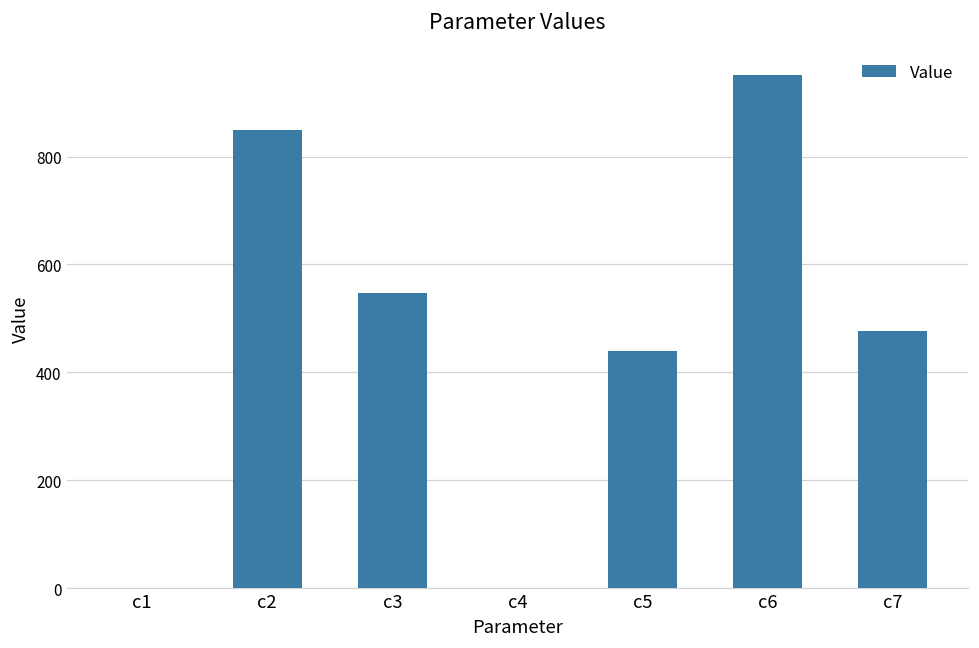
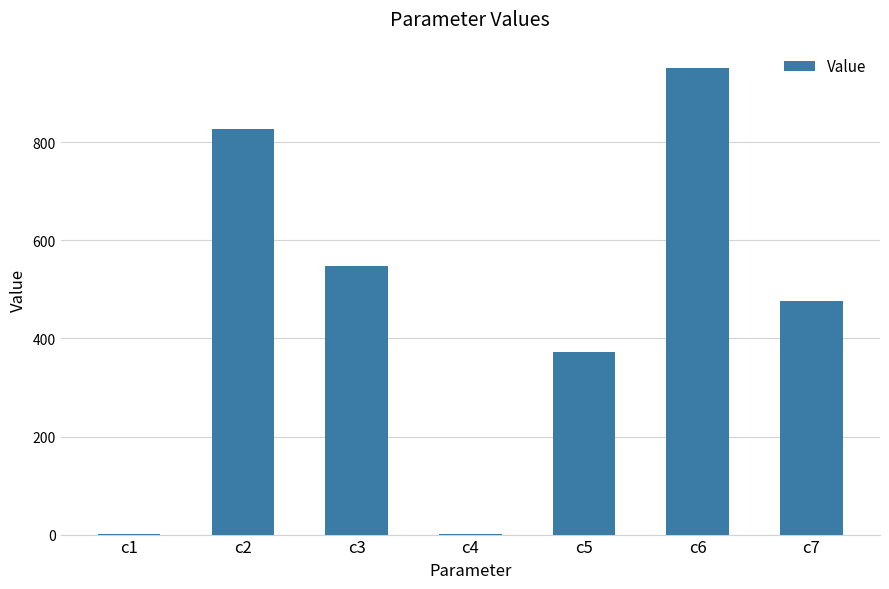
  {
-   "c2": 850,
+   "c2": 830,
    "c3": 550,
-   "c5": 440,
+   "c5": 370,
    "c6": 950,
    "c7": 480
  }
